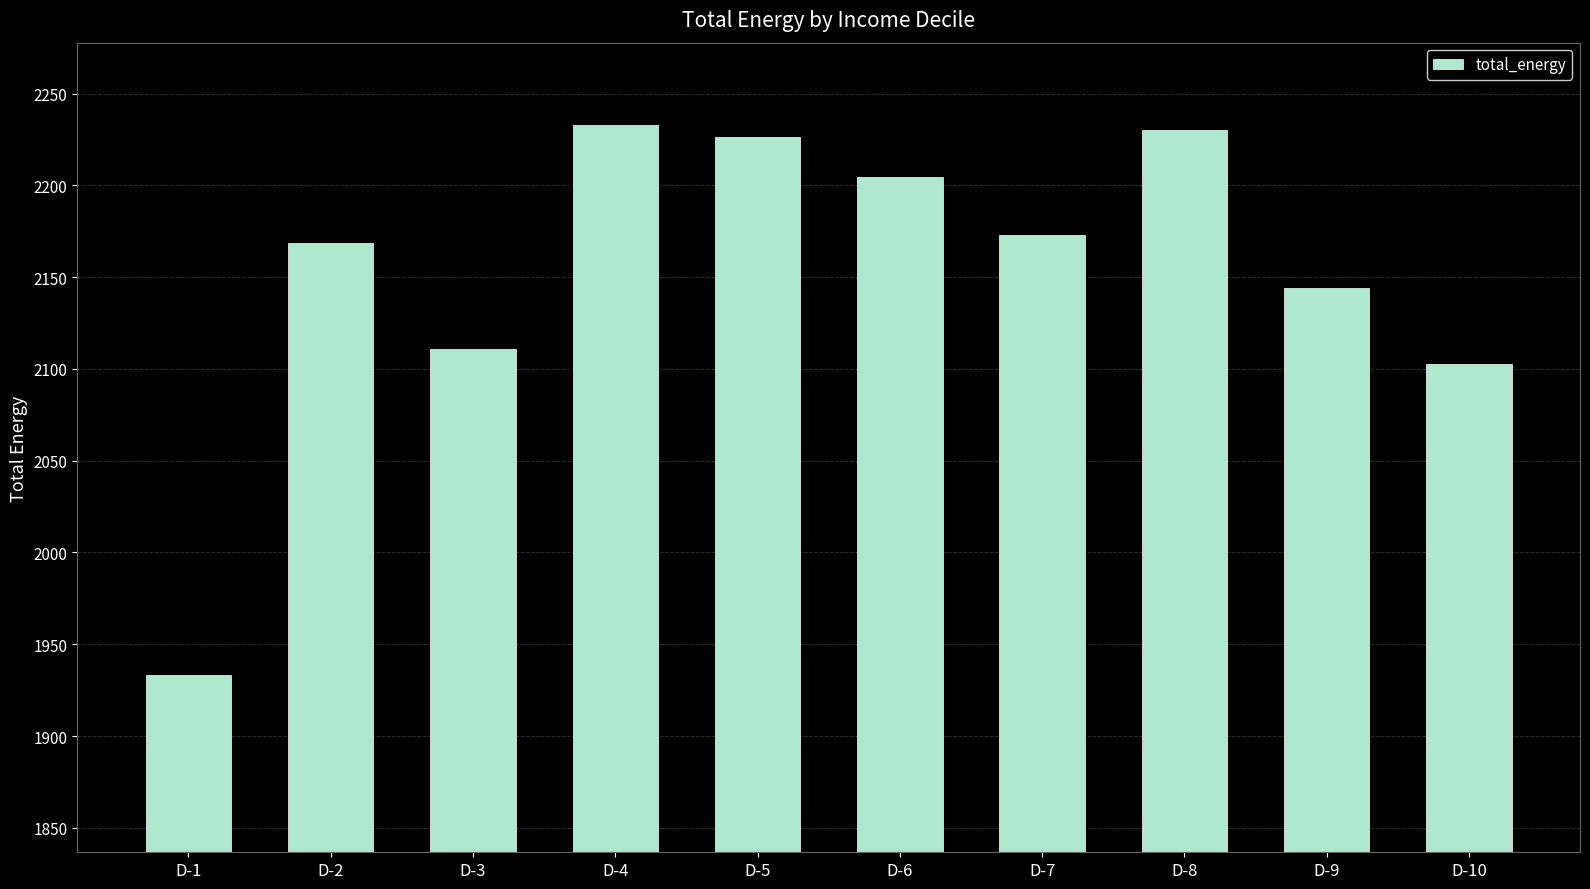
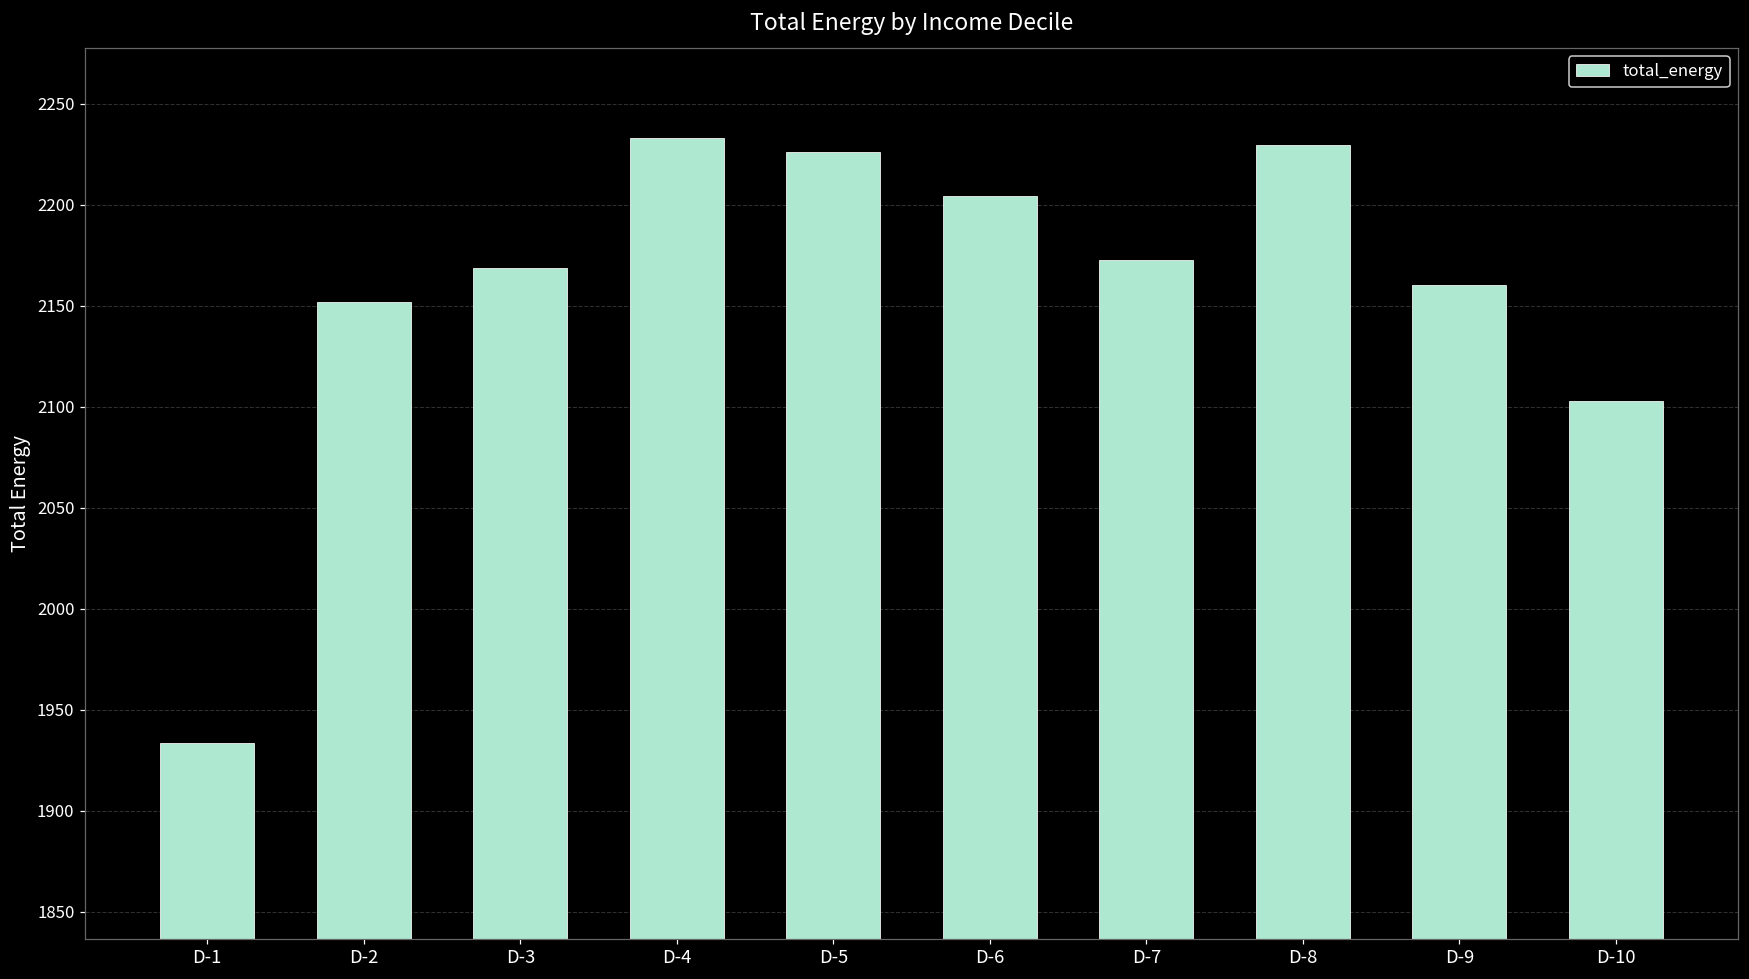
  {
    "D-1": 1933,
-   "D-2": 2168,
-   "D-3": 2111,
+   "D-2": 2152,
+   "D-3": 2169,
    "D-4": 2233,
    "D-5": 2226,
    "D-6": 2204,
    "D-7": 2173,
    "D-8": 2230,
-   "D-9": 2144,
+   "D-9": 2160,
    "D-10": 2103
  }
